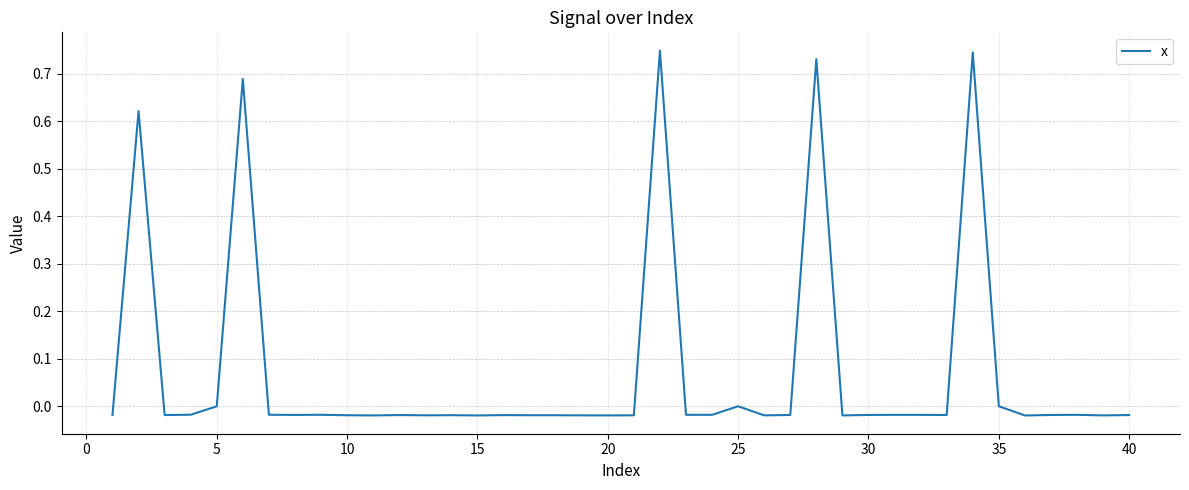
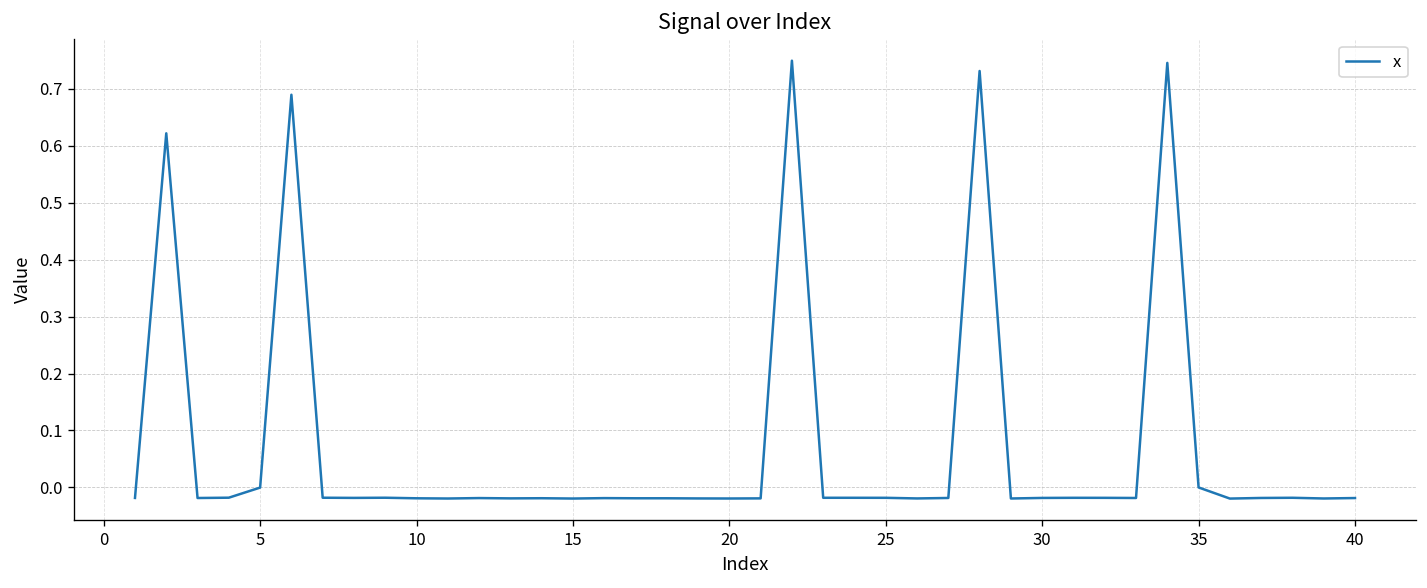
  {
    "5": 0.00,
    "10": -0.02,
    "15": -0.02,
    "20": -0.02,
-   "25": 0.00,
+   "25": -0.02,
    "30": -0.02,
    "35": 0.00,
    "40": -0.02
  }
